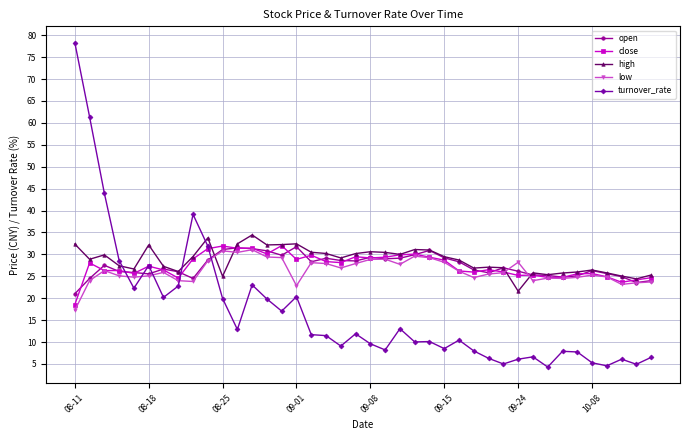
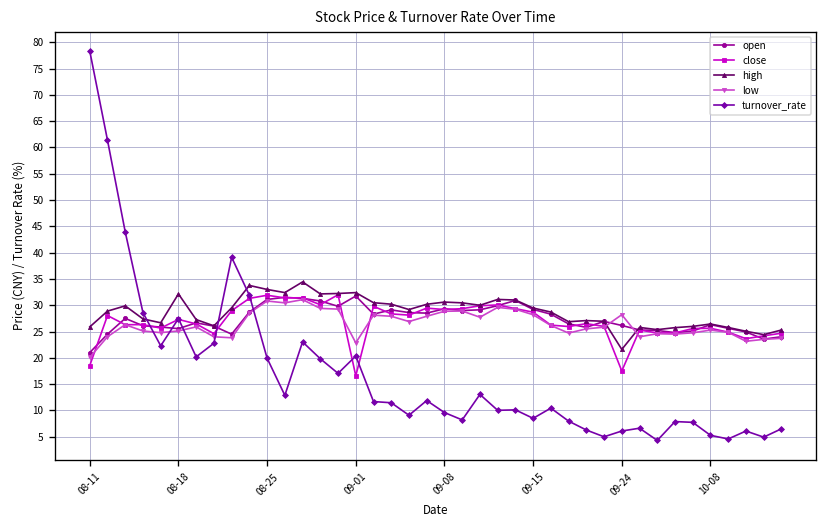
  {
    "close": {
      "08-11": 19,
      "08-25": 32,
-     "09-01": 29,
-     "09-24": 25
+     "09-01": 17,
+     "09-24": 18
    },
    "high": {
-     "08-11": 32,
+     "08-11": 26,
      "08-18": 32,
-     "08-25": 25,
+     "08-25": 33,
      "09-01": 32,
      "09-08": 31,
      "09-24": 22
    },
    "low": {
-     "08-11": 17,
+     "08-11": 20,
      "09-01": 23,
      "09-24": 28
    }
  }
